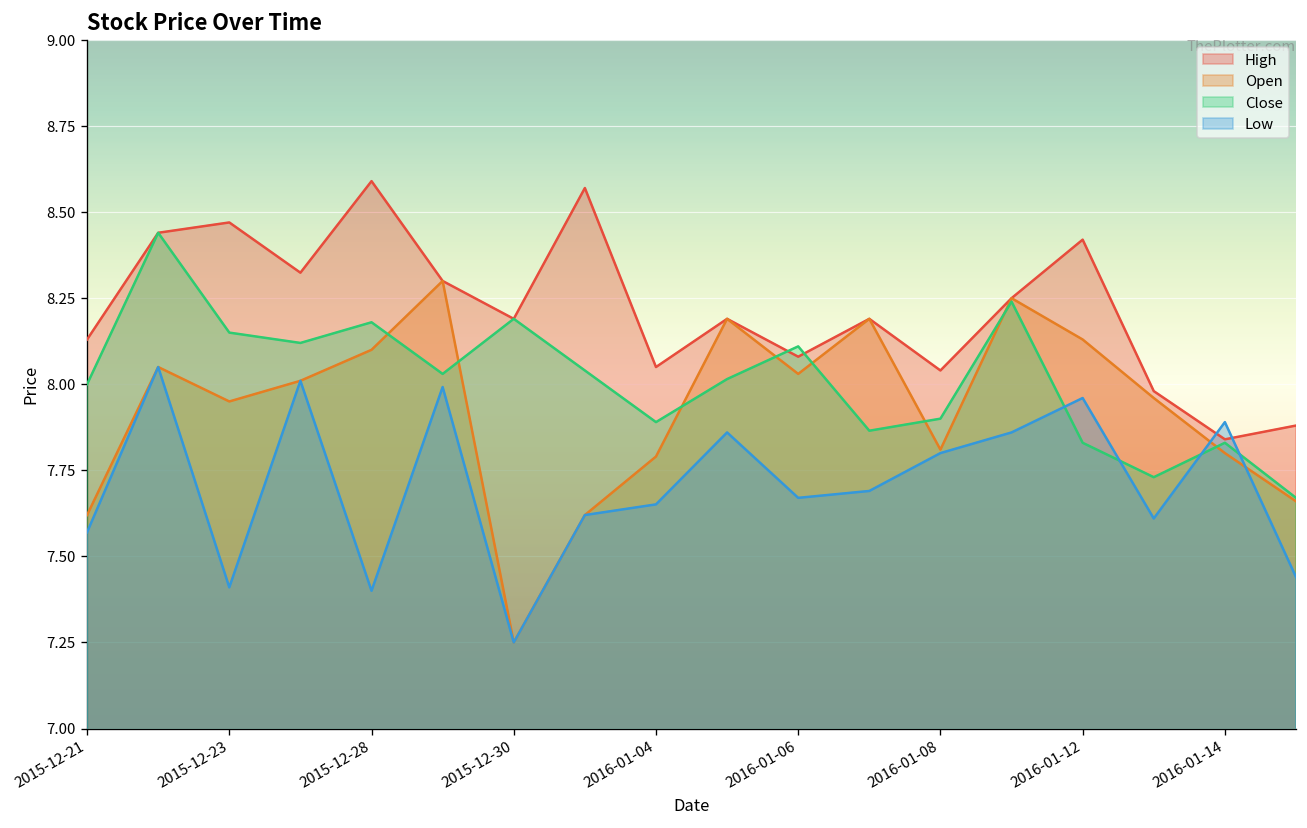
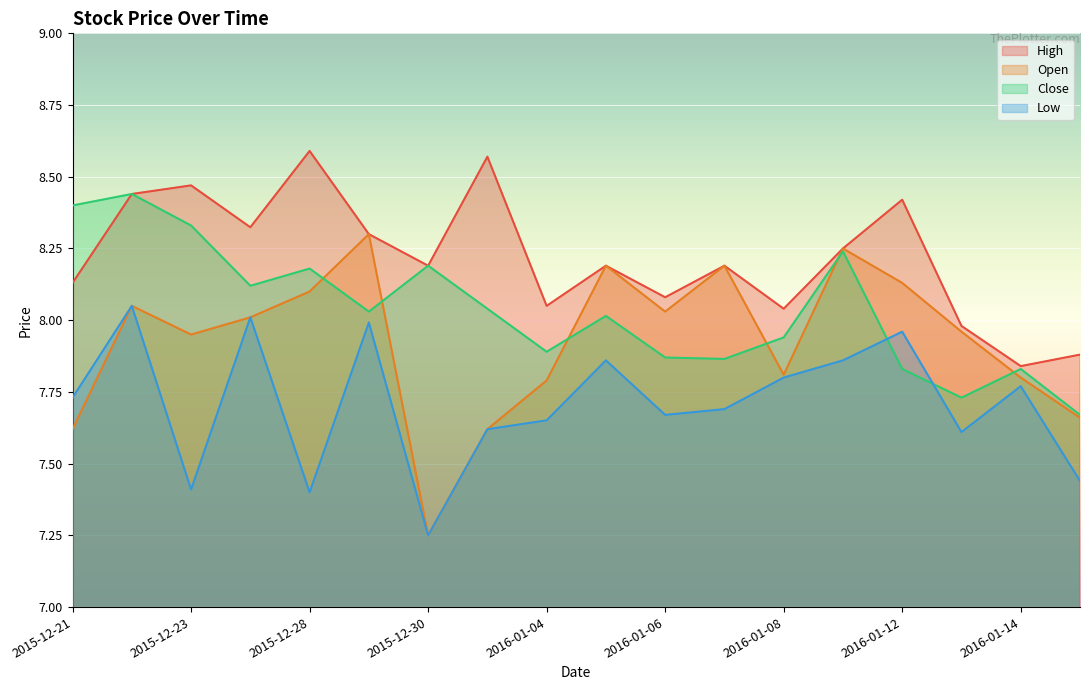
  {
    "Close": {
-     "2015-12-21": 8.0,
-     "2015-12-23": 8.15,
+     "2015-12-21": 8.4,
+     "2015-12-23": 8.33,
      "2015-12-28": 8.18,
      "2016-01-04": 7.89,
-     "2016-01-06": 8.11,
-     "2016-01-08": 7.90,
+     "2016-01-06": 7.87,
+     "2016-01-08": 7.94,
      "2016-01-12": 7.83,
      "2016-01-14": 7.83
    },
    "Low": {
-     "2015-12-21": 7.57,
+     "2015-12-21": 7.73,
      "2015-12-23": 7.41,
      "2015-12-28": 7.40,
      "2016-01-04": 7.65,
      "2016-01-06": 7.67,
      "2016-01-08": 7.80,
      "2016-01-12": 7.96,
-     "2016-01-14": 7.89
+     "2016-01-14": 7.77
    }
  }
